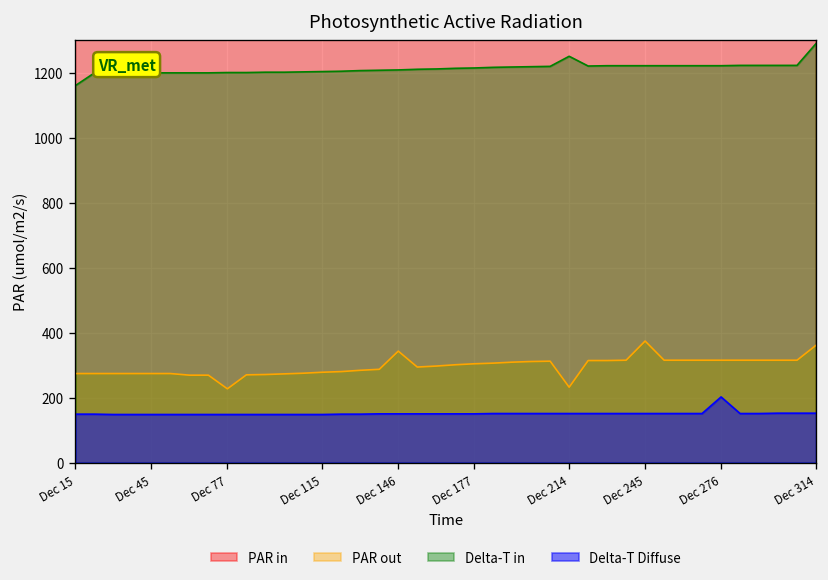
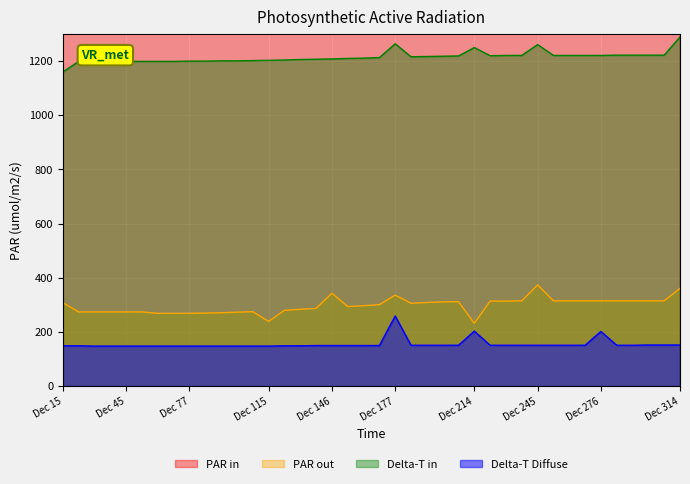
  {
    "PAR out": {
-     "Dec 15": 270,
+     "Dec 15": 310,
      "Dec 45": 270,
-     "Dec 77": 230,
-     "Dec 115": 280,
+     "Dec 77": 270,
+     "Dec 115": 240,
      "Dec 146": 340,
-     "Dec 177": 300,
+     "Dec 177": 340,
      "Dec 214": 230,
      "Dec 245": 370,
      "Dec 276": 320,
      "Dec 314": 360
    },
    "Delta-T in": {
      "Dec 15": 1160,
      "Dec 77": 1200,
      "Dec 115": 1200,
      "Dec 146": 1210,
-     "Dec 177": 1210,
+     "Dec 177": 1260,
      "Dec 214": 1250,
-     "Dec 245": 1220,
+     "Dec 245": 1260,
      "Dec 276": 1220,
      "Dec 314": 1290
    },
    "Delta-T Diffuse": {
      "Dec 15": 150,
      "Dec 45": 150,
      "Dec 77": 150,
      "Dec 115": 150,
      "Dec 146": 150,
-     "Dec 177": 150,
-     "Dec 214": 150,
+     "Dec 177": 260,
+     "Dec 214": 200,
      "Dec 245": 150,
      "Dec 276": 200,
      "Dec 314": 150
    }
  }
